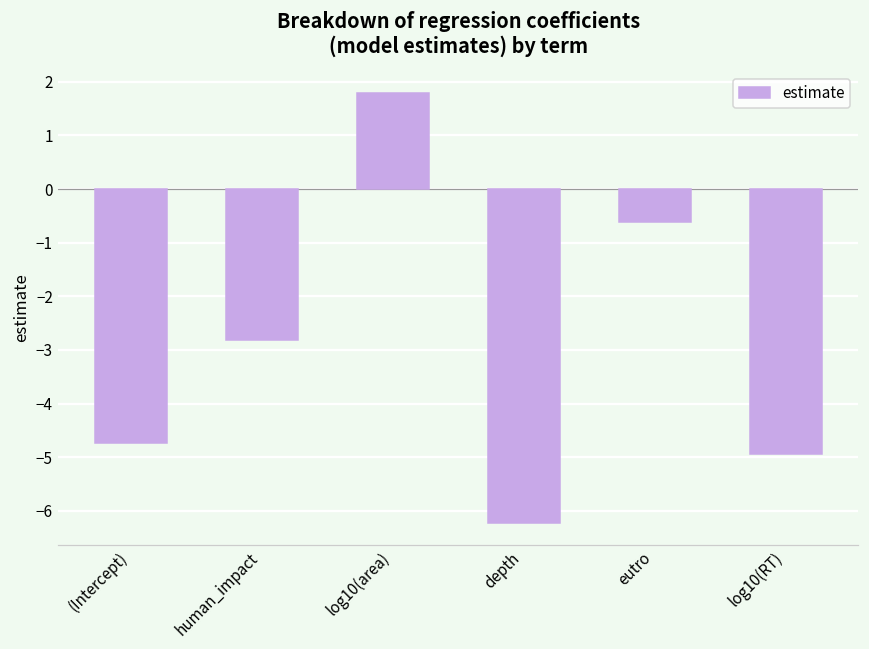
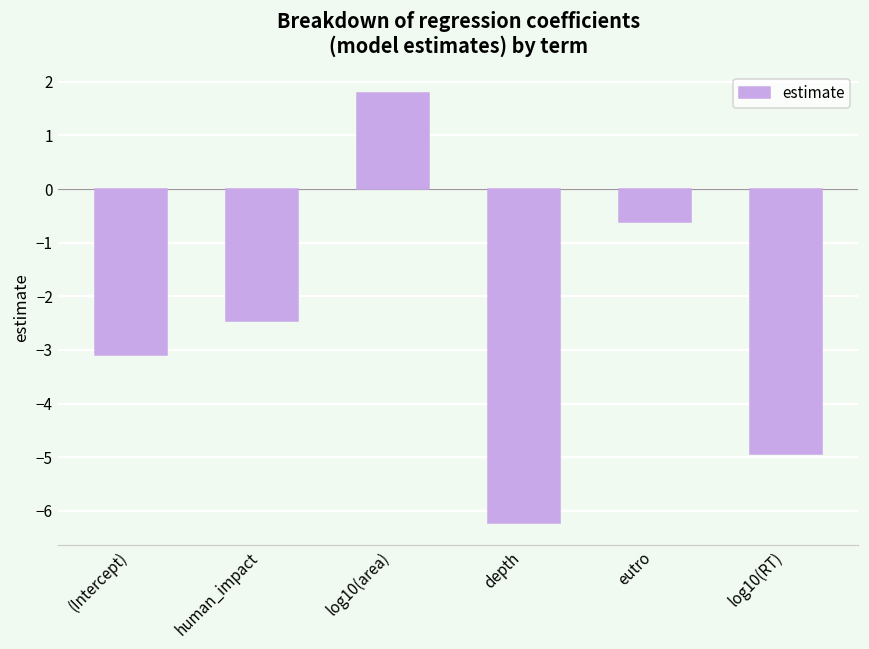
  {
-   "(Intercept)": -4.7,
-   "human_impact": -2.8,
+   "(Intercept)": -3.1,
+   "human_impact": -2.5,
    "log10(area)": 1.8,
    "depth": -6.2,
    "eutro": -0.6,
    "log10(RT)": -4.9
  }
